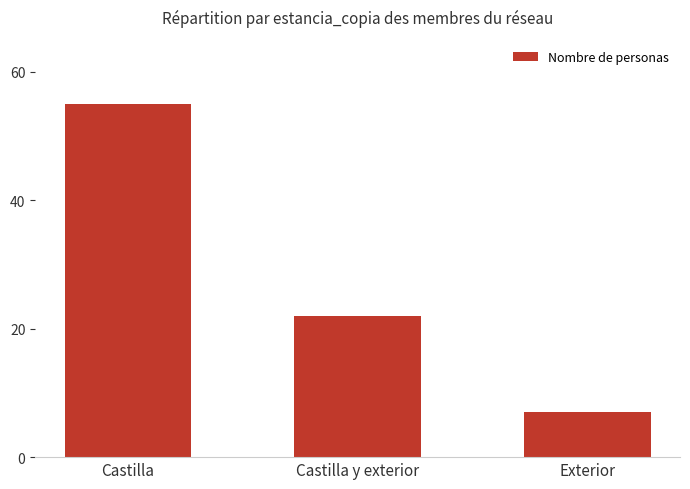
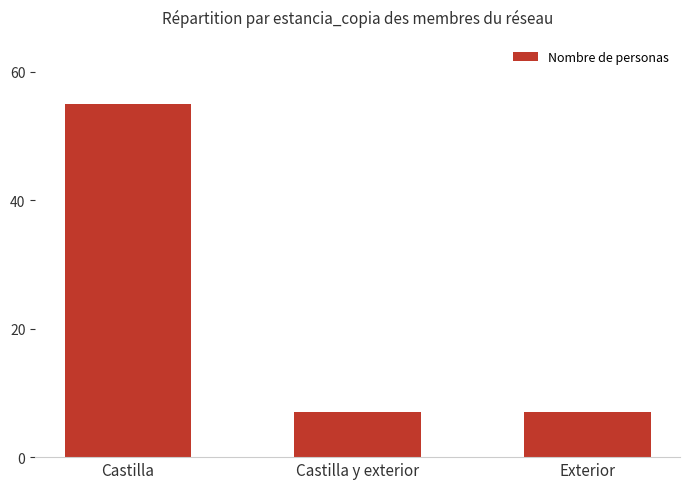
  {
    "Castilla": 55,
-   "Castilla y exterior": 22,
+   "Castilla y exterior": 7,
    "Exterior": 7
  }
